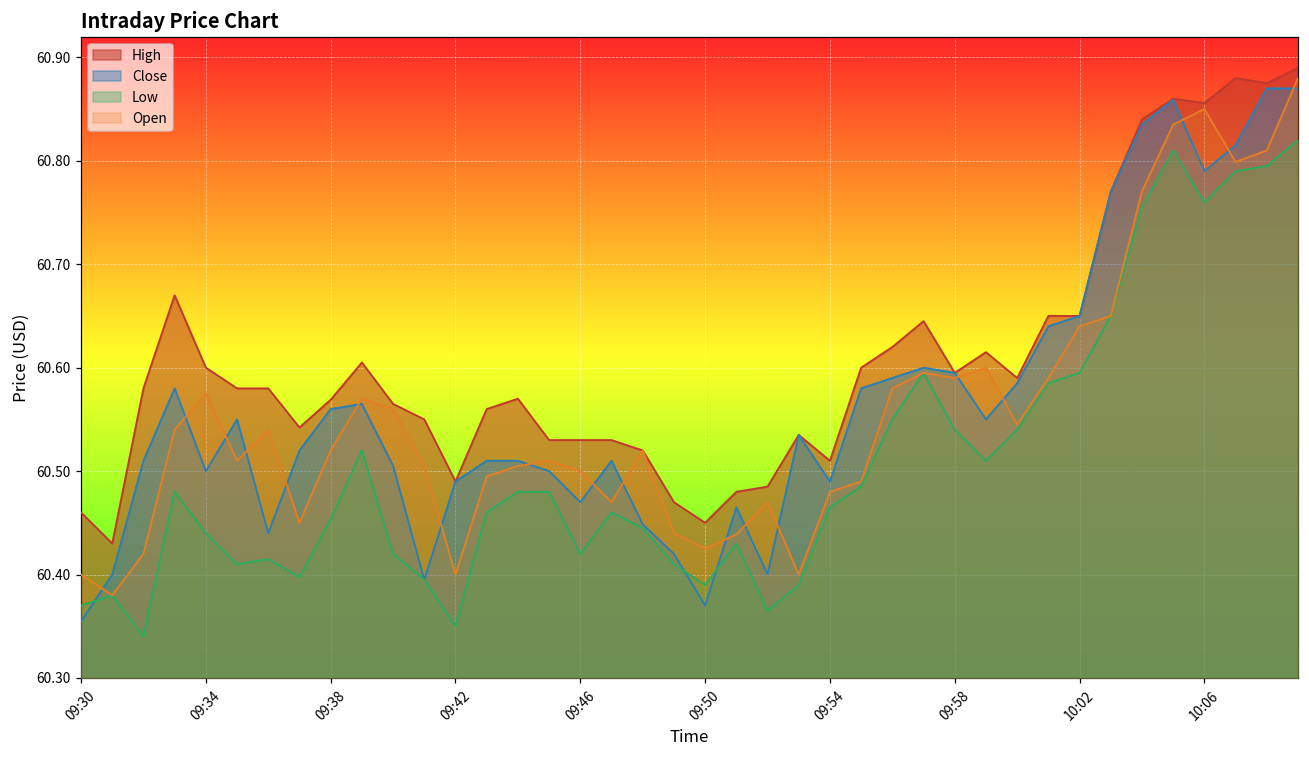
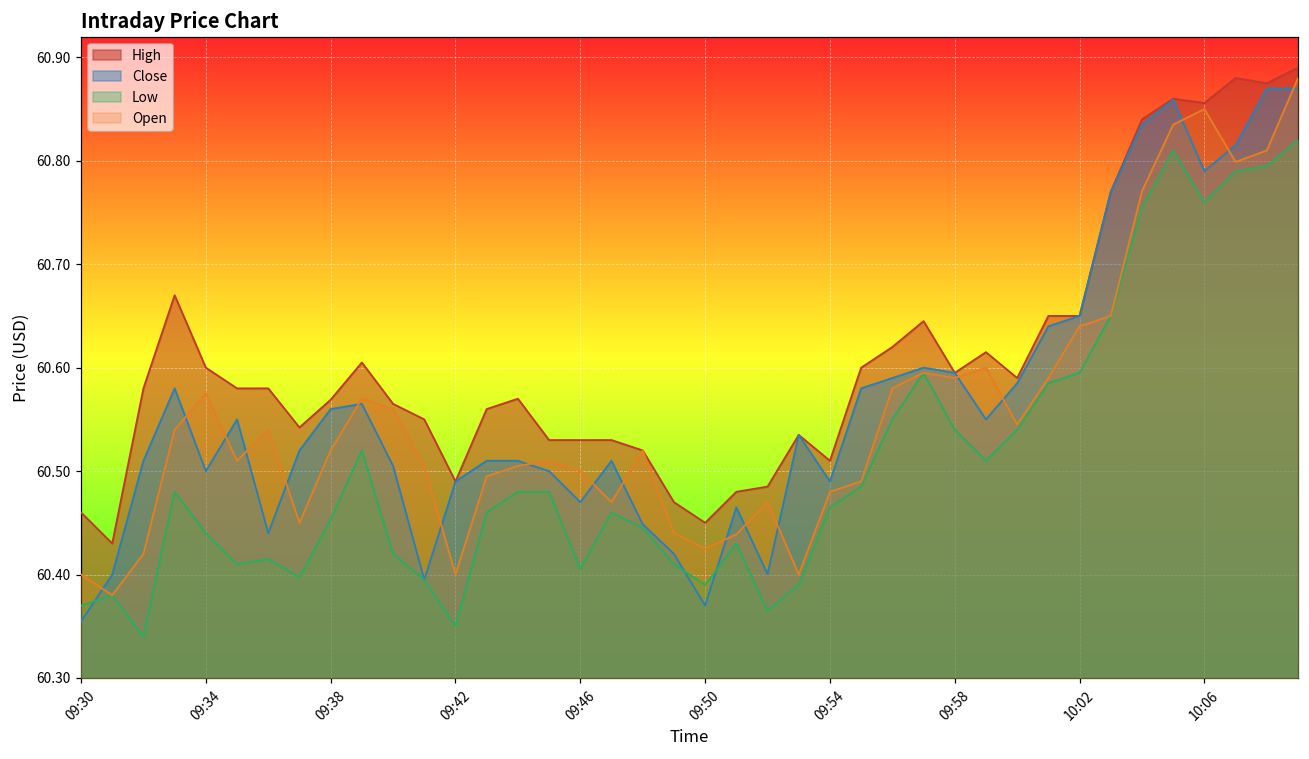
  {
    "High": {
      "09:30": 60.46,
      "09:34": 60.60,
      "09:38": 60.57,
      "09:46": 60.53,
      "09:50": 60.45,
      "09:54": 60.51,
      "10:06": 60.86
    },
    "Close": {
      "09:30": 60.35,
      "09:34": 60.50,
      "09:38": 60.56,
      "09:46": 60.47,
      "09:50": 60.37,
      "09:54": 60.49,
      "10:06": 60.79
    },
    "Low": {
      "09:30": 60.37,
      "09:34": 60.44,
      "09:38": 60.45,
      "09:42": 60.35,
-     "09:46": 60.42,
+     "09:46": 60.41,
      "09:50": 60.39,
      "09:54": 60.47,
      "09:58": 60.54,
      "10:02": 60.60,
      "10:06": 60.76
    },
    "Open": {
      "09:30": 60.40,
      "09:34": 60.58,
      "09:38": 60.52,
      "09:42": 60.40,
      "09:46": 60.50,
      "09:50": 60.42,
      "09:54": 60.48,
      "09:58": 60.59,
      "10:02": 60.64,
      "10:06": 60.85
    }
  }
